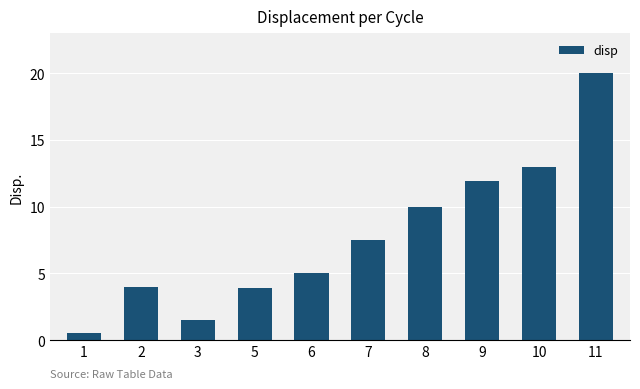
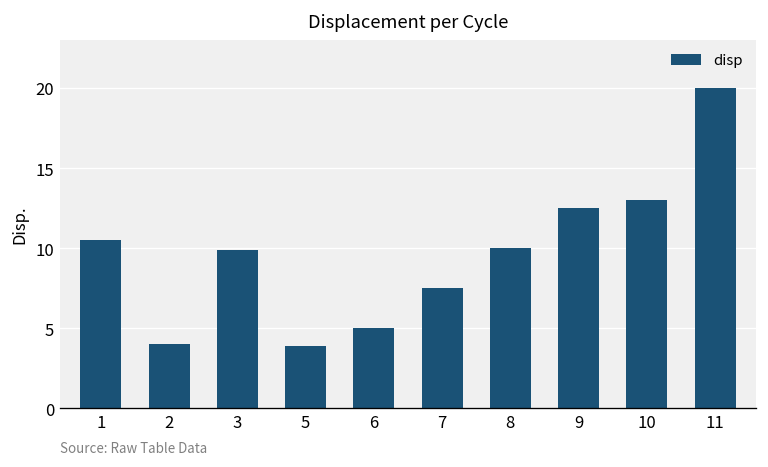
  {
-   "1": 0.5,
+   "1": 10.5,
    "2": 4.0,
-   "3": 1.5,
+   "3": 9.9,
    "5": 3.9,
    "6": 5.0,
    "7": 7.5,
    "8": 10.0,
-   "9": 11.9,
+   "9": 12.5,
    "10": 13.0,
    "11": 20.0
  }
